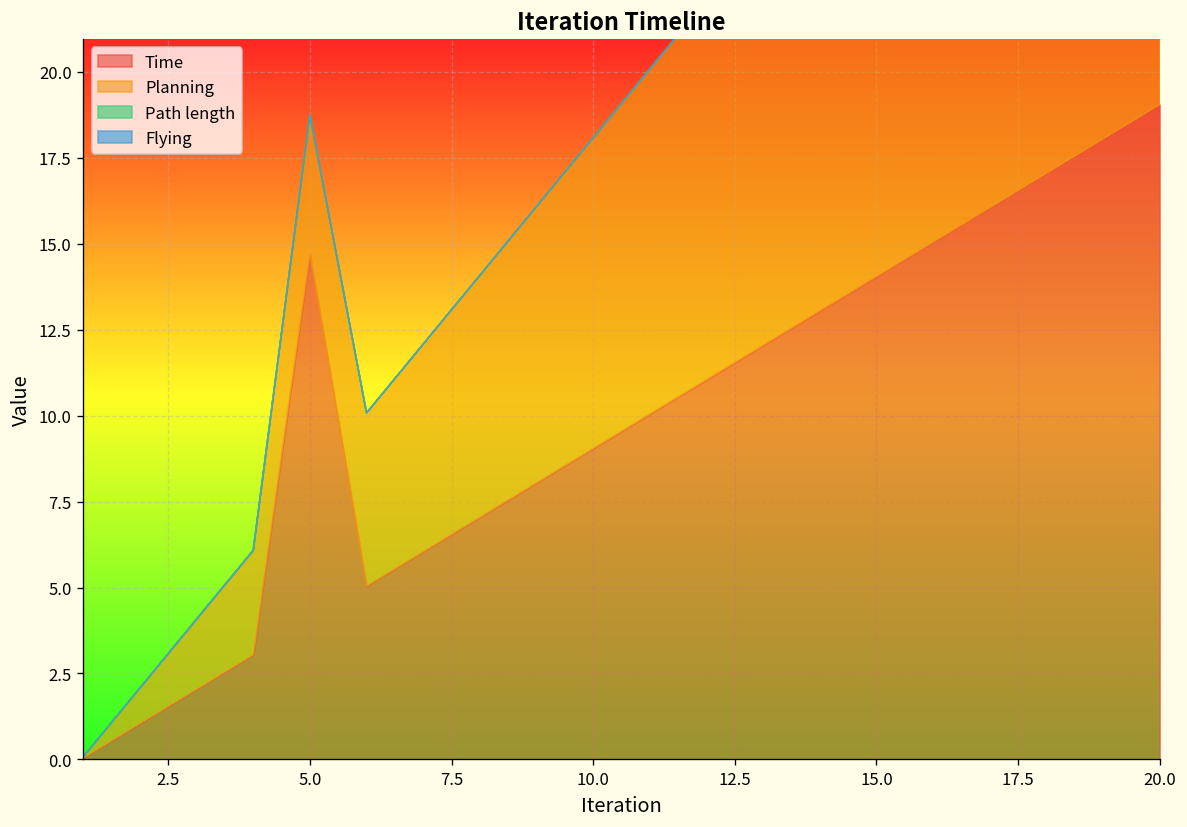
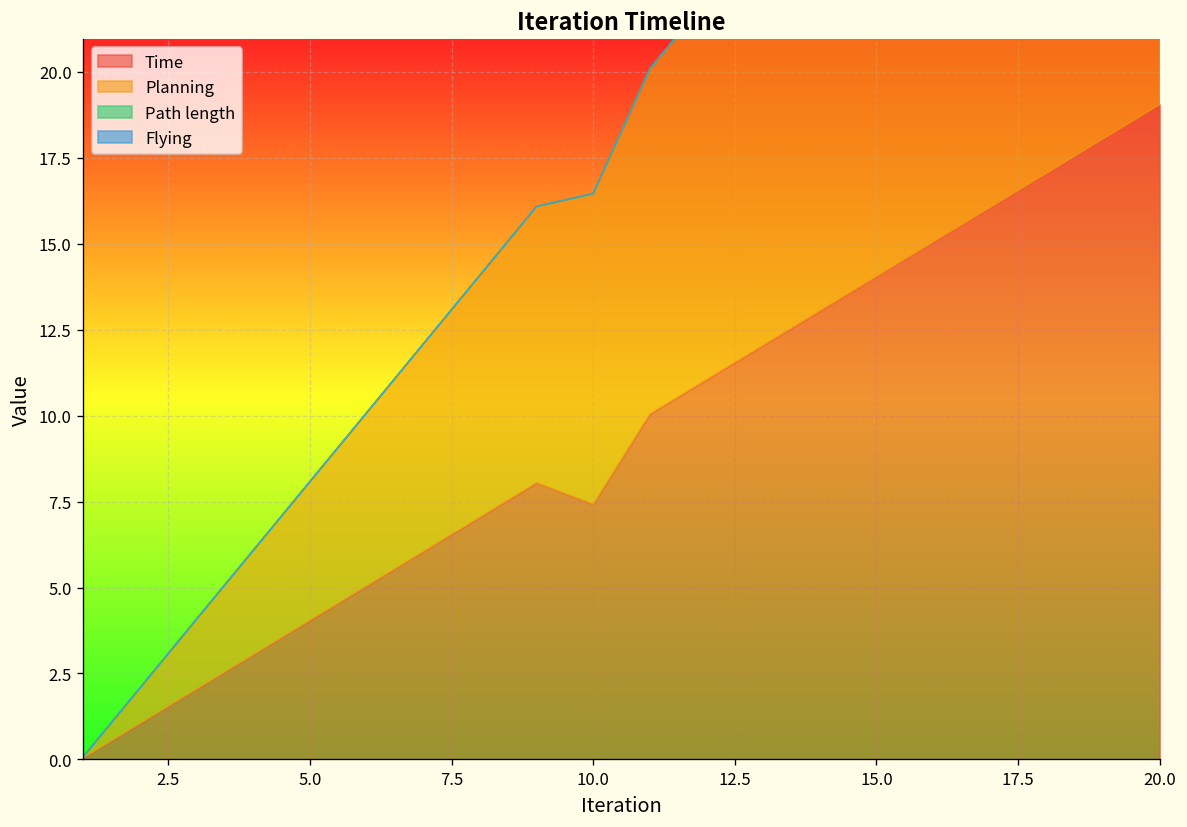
  {
    "Time": {
-     "5.0": 14.7,
-     "10.0": 9.0,
+     "5.0": 4.0,
+     "10.0": 7.4,
      "15.0": 14.0,
      "20.0": 19.0
    }
  }
